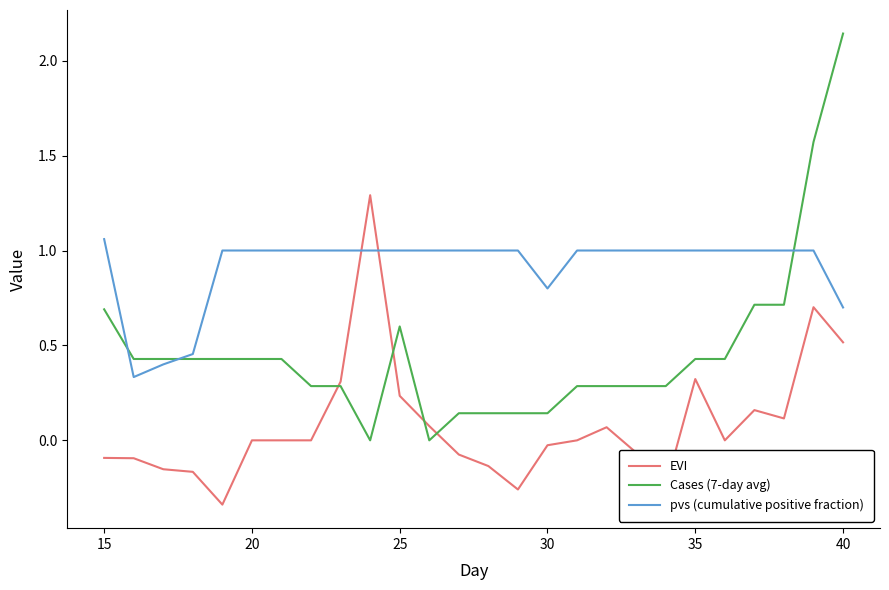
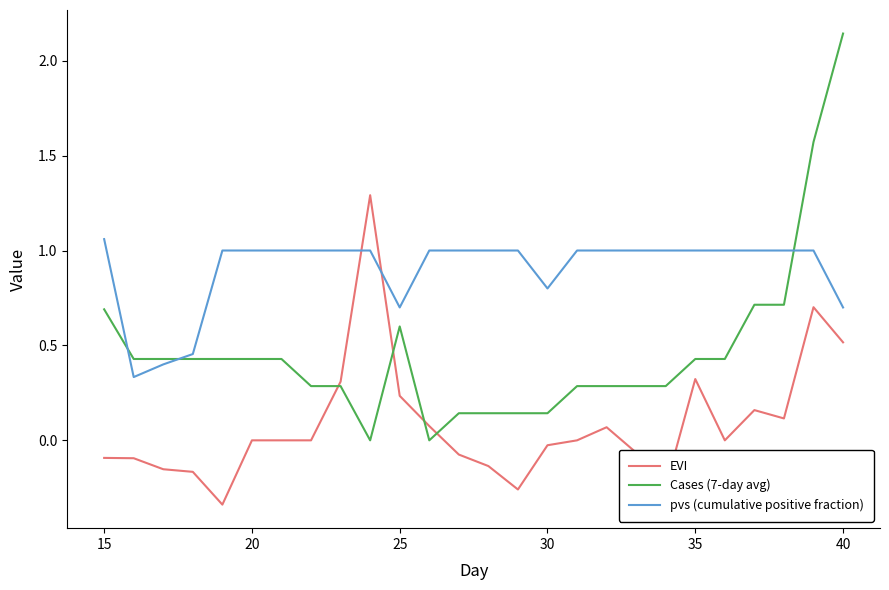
  {
    "EVI": {
      "15": -0.1,
      "20": 0.0,
      "25": 0.23,
      "30": -0.03,
      "35": 0.32,
      "40": 0.52
    },
    "Cases (7-day avg)": {
      "15": 0.7,
      "20": 0.43,
      "25": 0.6,
      "30": 0.14,
      "35": 0.43,
      "40": 2.14
    },
    "pvs (cumulative positive fraction)": {
      "15": 1.06,
      "20": 1.0,
-     "25": 1.0,
+     "25": 0.7,
      "30": 0.8,
      "35": 1.0,
      "40": 0.7
    }
  }
